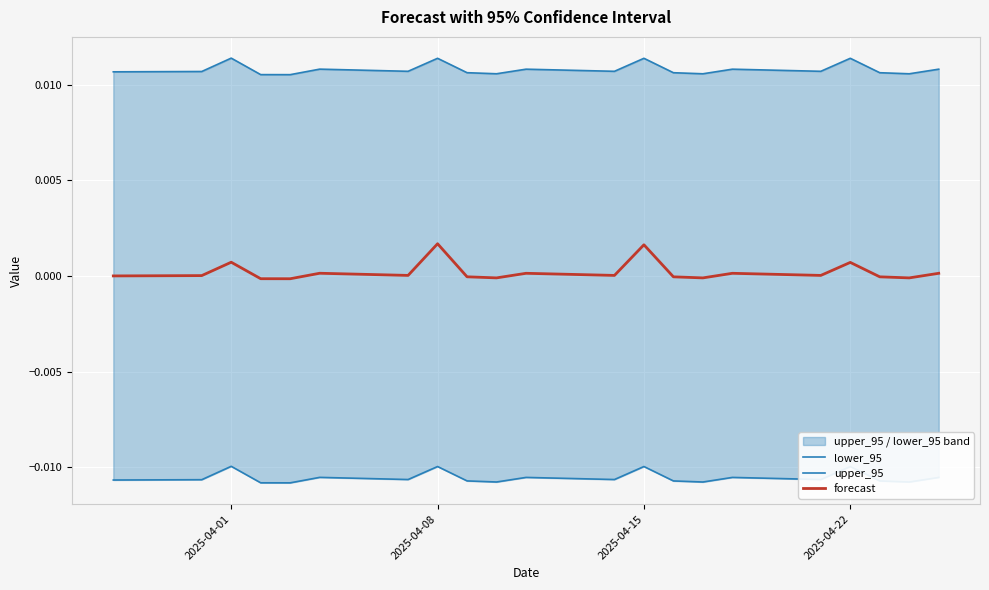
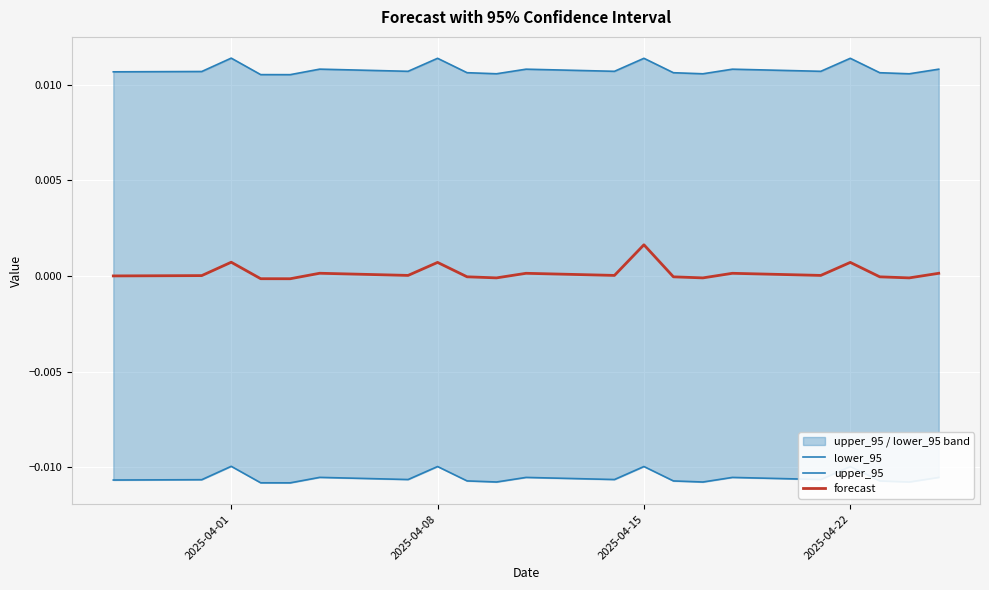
  {
    "forecast": {
      "2025-04-01": 0.0007,
-     "2025-04-08": 0.0017,
+     "2025-04-08": 0.0007,
      "2025-04-15": 0.0016,
      "2025-04-22": 0.0007
    }
  }
